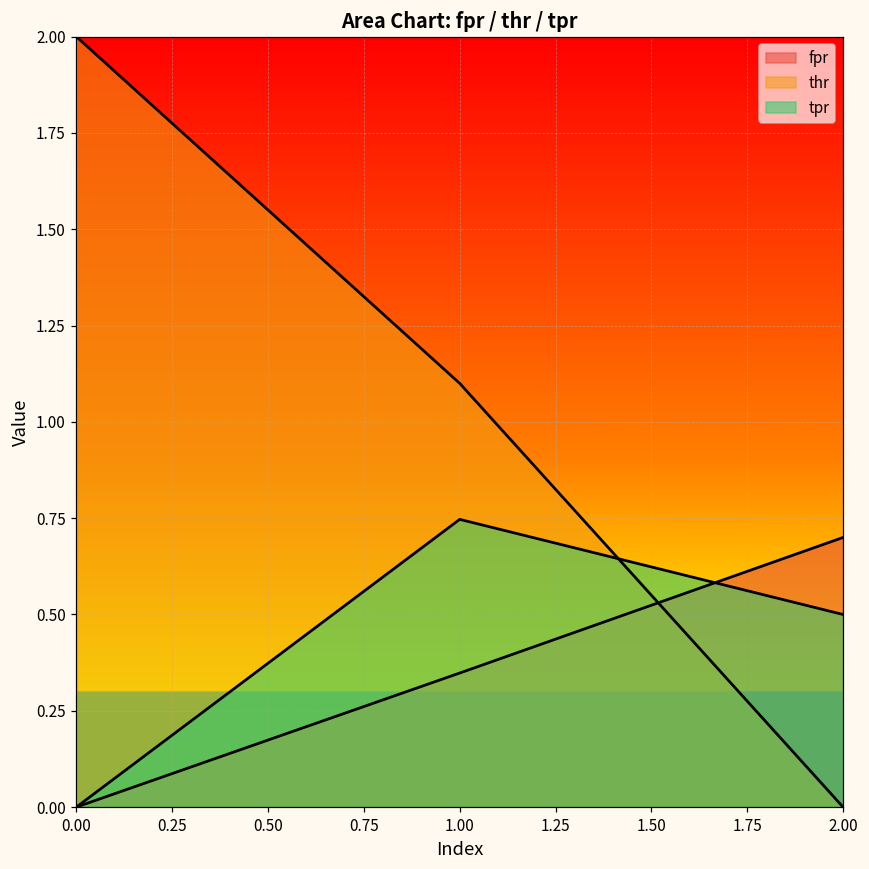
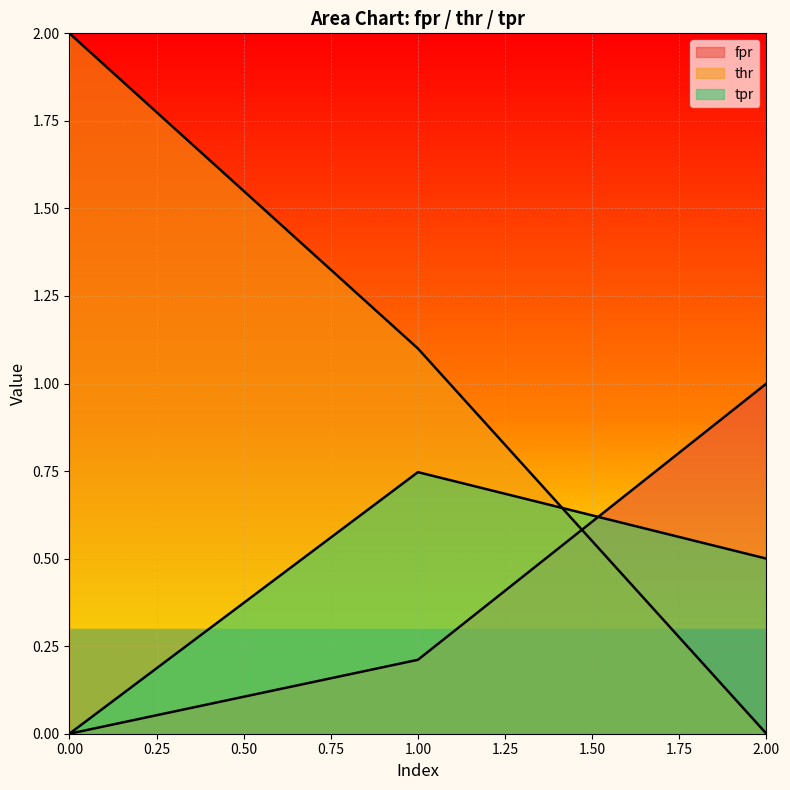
  {
    "fpr": {
-     "1.00": 0.35,
-     "2.00": 0.7
+     "1.00": 0.21,
+     "2.00": 1.0
    },
    "thr": {
      "0.00": 2.00,
      "1.00": 1.10,
      "2.00": 0.00
    },
    "tpr": {
      "1.00": 0.75,
      "2.00": 0.50
    }
  }
